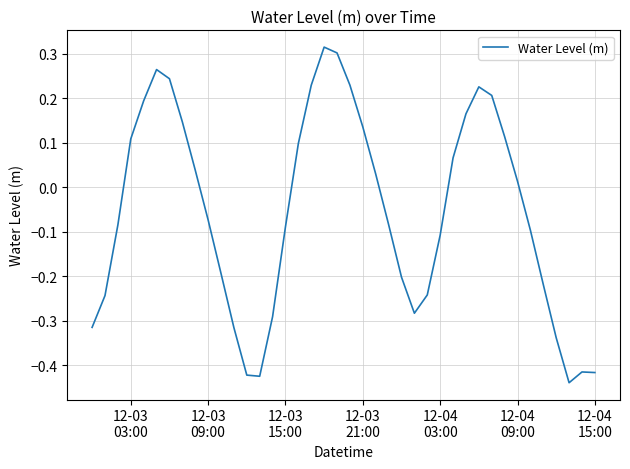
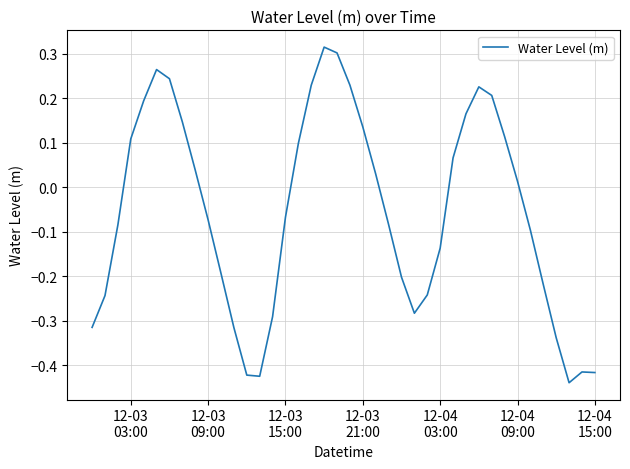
  {
    "12-03 03:00": 0.11,
    "12-03 09:00": -0.07,
-   "12-03 15:00": -0.09,
+   "12-03 15:00": -0.07,
    "12-03 21:00": 0.14,
-   "12-04 03:00": -0.11,
+   "12-04 03:00": -0.14,
    "12-04 09:00": 0.01,
    "12-04 15:00": -0.42
  }
